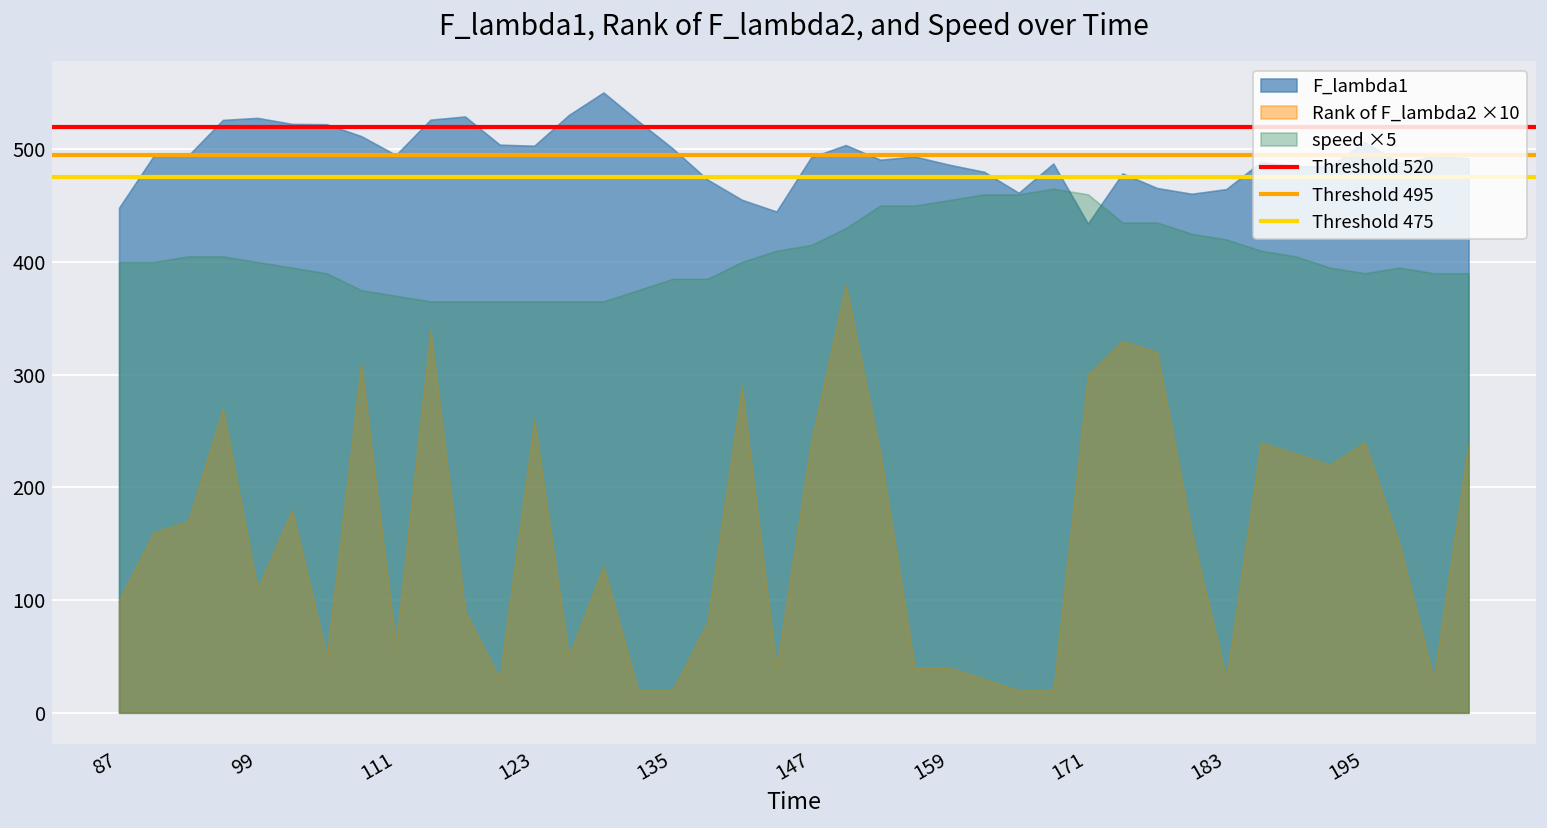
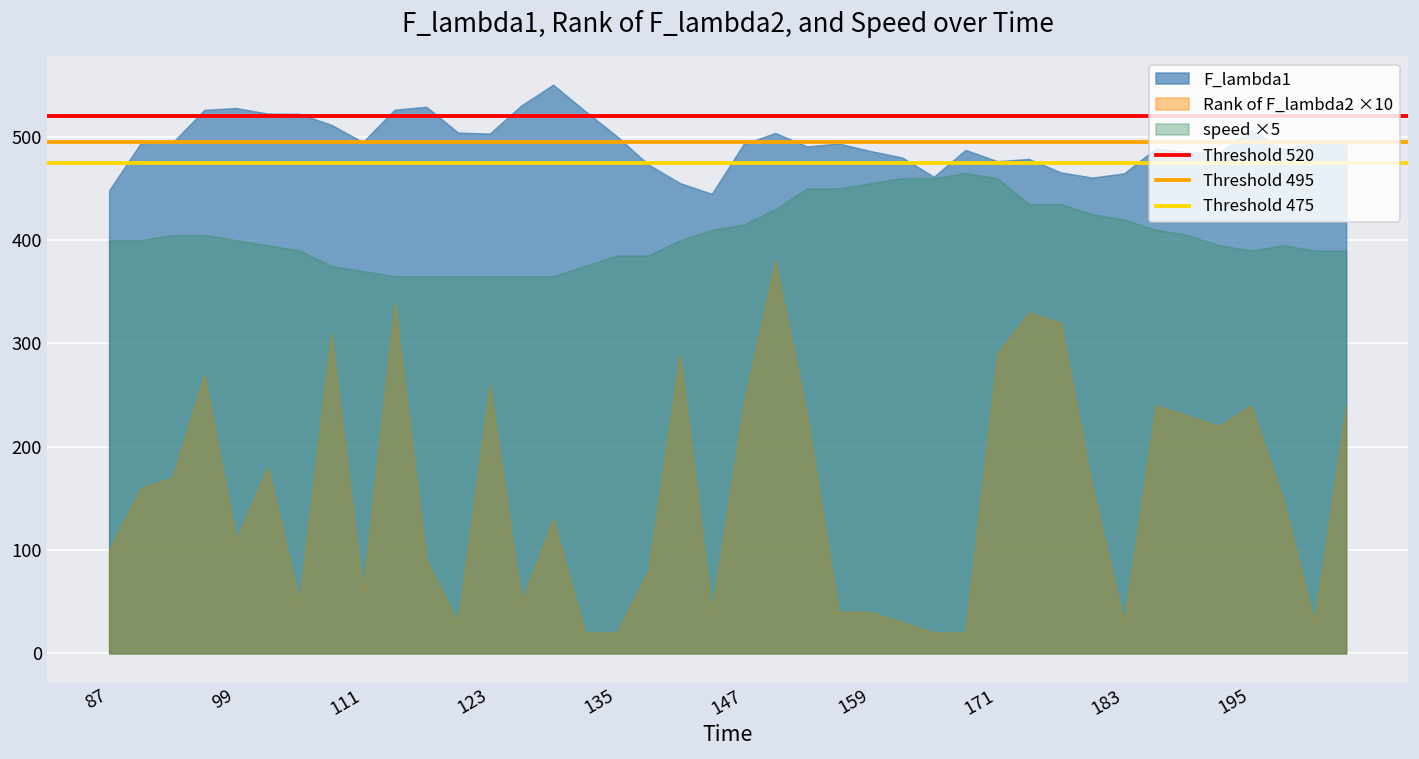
  {
    "F_lambda1": {
      "87": 450,
      "99": 530,
      "111": 490,
      "123": 500,
      "135": 500,
      "147": 490,
      "159": 490,
-     "171": 430,
+     "171": 480,
      "183": 460
    },
    "Rank of F_lambda2 ×10": {
      "87": 100,
      "99": 110,
      "111": 60,
      "123": 260,
      "135": 20,
      "147": 240,
      "159": 40,
-     "171": 300,
+     "171": 290,
      "183": 30,
      "195": 240
    },
    "speed ×5": {
      "87": 400,
      "99": 400,
      "111": 370,
      "123": 370,
      "135": 390,
      "147": 420,
      "159": 460,
      "171": 460,
      "183": 420,
      "195": 390
    }
  }
